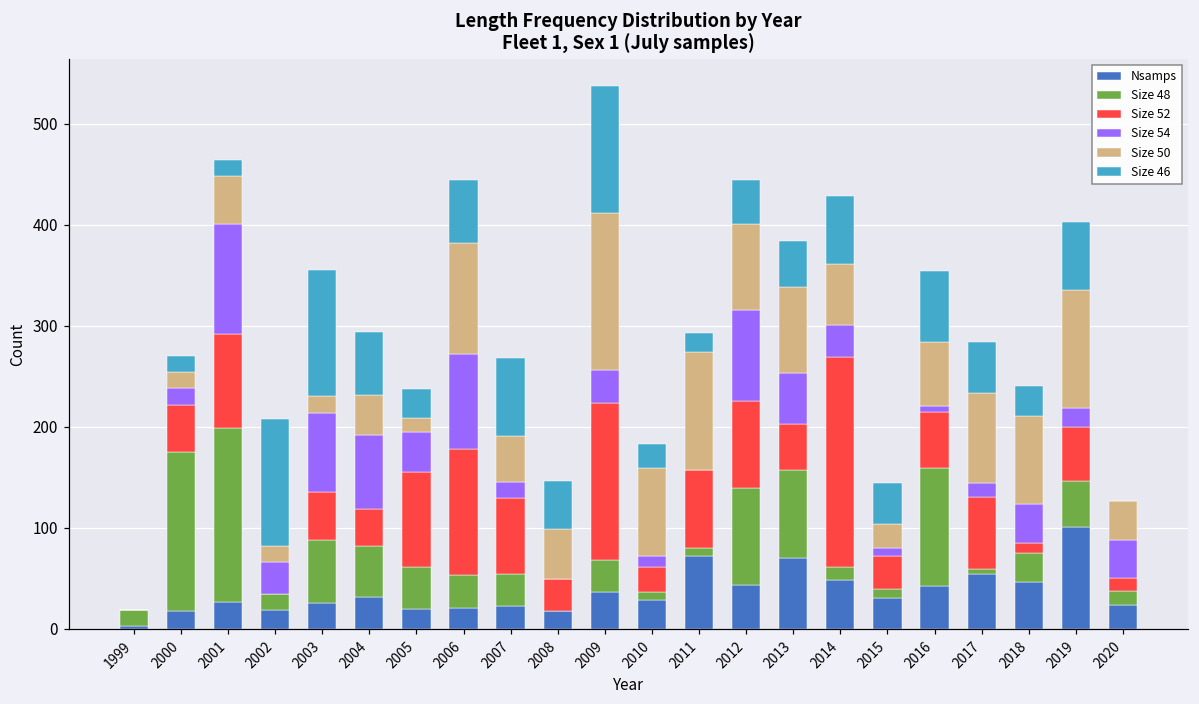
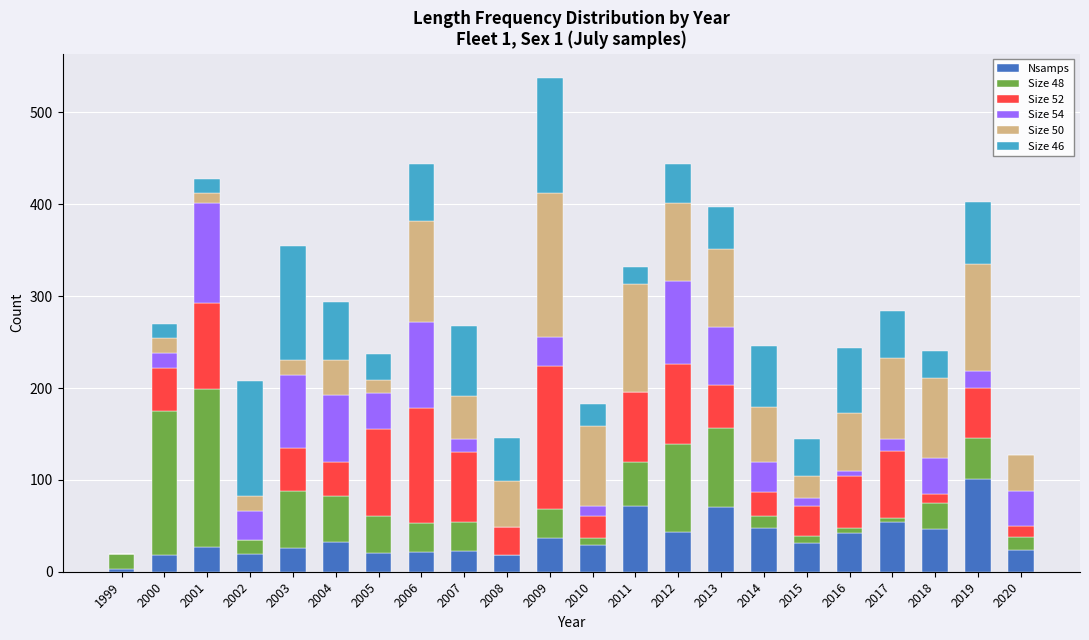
  {
    "Size 48": {
      "1999": 20,
      "2000": 160,
      "2001": 170,
      "2002": 20,
      "2003": 60,
      "2004": 50,
      "2005": 40,
      "2006": 30,
      "2007": 30,
      "2008": 0,
      "2009": 30,
      "2010": 10,
-     "2011": 10,
+     "2011": 50,
      "2012": 100,
      "2013": 90,
      "2014": 10,
      "2015": 10,
-     "2016": 120,
+     "2016": 10,
      "2017": 10,
      "2018": 30,
      "2019": 50,
      "2020": 10
    },
    "Size 52": {
      "1999": 0,
      "2000": 50,
      "2001": 90,
      "2002": 0,
      "2003": 50,
      "2004": 40,
      "2005": 90,
      "2006": 130,
      "2007": 80,
      "2008": 30,
      "2009": 160,
      "2010": 20,
      "2011": 80,
      "2012": 90,
      "2013": 50,
-     "2014": 210,
+     "2014": 30,
      "2015": 30,
      "2016": 60,
      "2017": 70,
      "2018": 10,
      "2019": 50,
      "2020": 10
    },
    "Size 54": {
      "1999": 0,
      "2000": 20,
      "2001": 110,
      "2002": 30,
      "2003": 80,
      "2004": 70,
      "2005": 40,
      "2006": 90,
      "2007": 20,
      "2008": 0,
      "2009": 30,
      "2010": 10,
      "2011": 0,
      "2012": 90,
-     "2013": 50,
+     "2013": 60,
      "2014": 30,
      "2015": 10,
      "2016": 10,
      "2017": 10,
      "2018": 40,
      "2019": 20,
      "2020": 40
    },
    "Size 50": {
      "1999": 0,
      "2000": 20,
-     "2001": 50,
+     "2001": 10,
      "2002": 20,
      "2003": 20,
      "2004": 40,
      "2005": 10,
      "2006": 110,
      "2007": 50,
      "2008": 50,
      "2009": 160,
      "2010": 90,
      "2011": 120,
      "2012": 90,
      "2013": 90,
      "2014": 60,
      "2015": 20,
      "2016": 60,
      "2017": 90,
      "2018": 90,
      "2019": 120,
      "2020": 40
    }
  }
